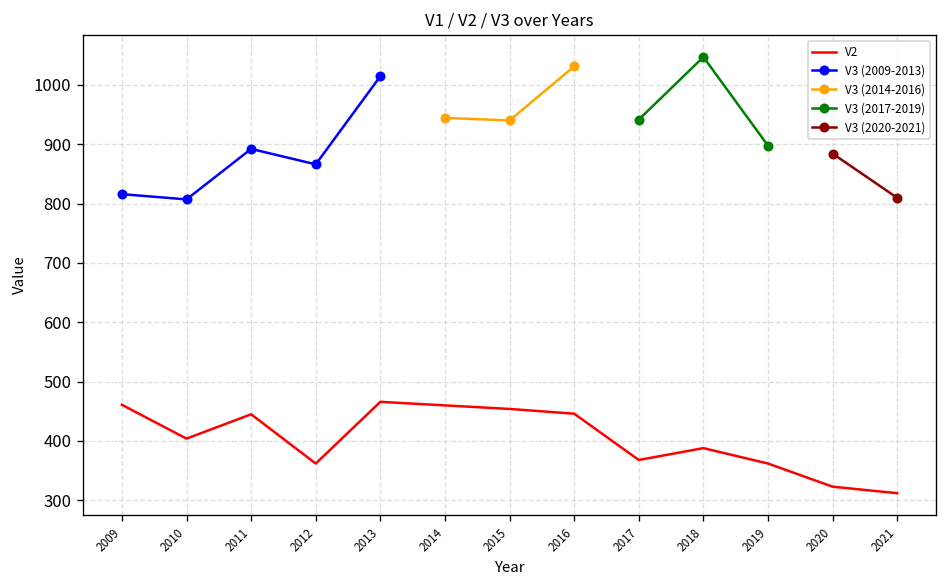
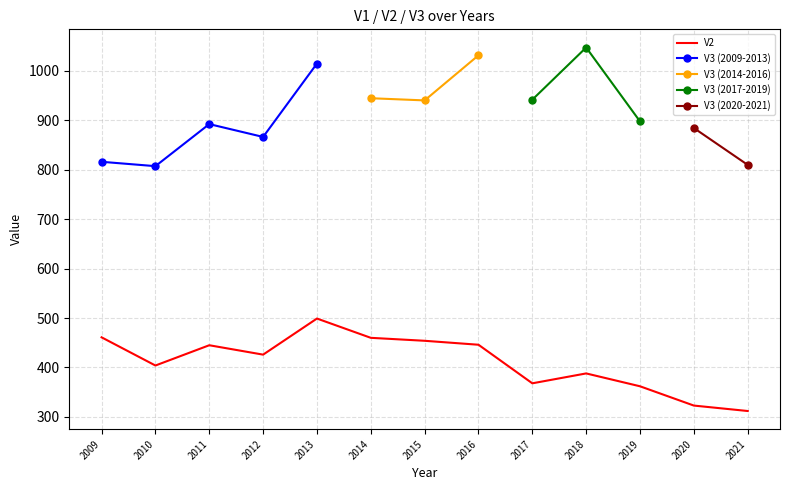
  {
    "V2": {
      "2009": 460,
      "2010": 400,
      "2011": 450,
-     "2012": 360,
-     "2013": 470,
+     "2012": 430,
+     "2013": 500,
      "2014": 460,
      "2015": 450,
      "2016": 450,
      "2017": 370,
      "2018": 390,
      "2019": 360,
      "2020": 320,
      "2021": 310
    },
    "V3 (2009-2013)": {
      "2009": 820,
      "2010": 810,
      "2011": 890,
      "2012": 870,
      "2013": 1010
    },
    "V3 (2014-2016)": {
      "2014": 940,
      "2015": 940,
      "2016": 1030
    },
    "V3 (2017-2019)": {
      "2017": 940,
      "2018": 1050,
      "2019": 900
    },
    "V3 (2020-2021)": {
      "2020": 880,
      "2021": 810
    }
  }
